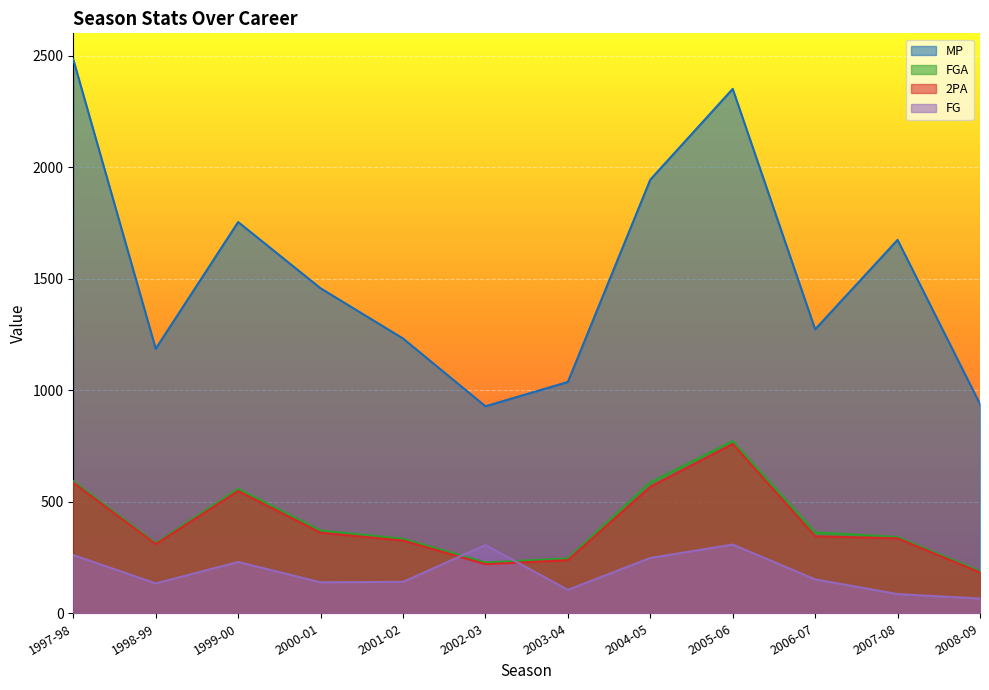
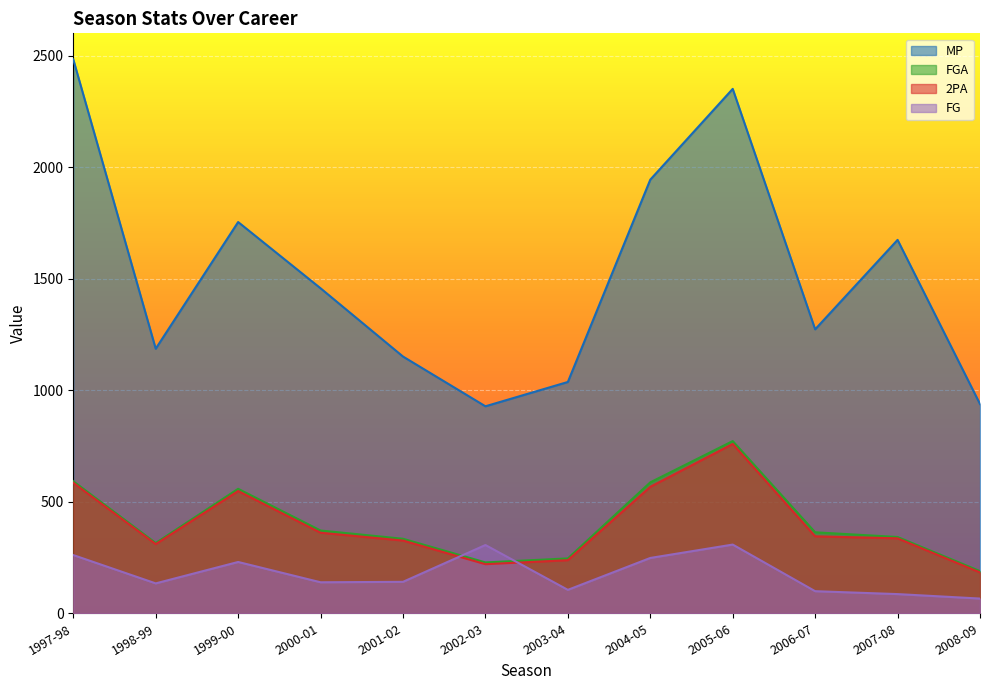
  {
    "MP": {
      "1997-98": 2480,
      "1998-99": 1190,
      "1999-00": 1750,
      "2000-01": 1460,
-     "2001-02": 1230,
+     "2001-02": 1150,
      "2002-03": 930,
      "2003-04": 1040,
      "2004-05": 1940,
      "2005-06": 2350,
      "2006-07": 1270,
      "2007-08": 1670,
      "2008-09": 940
    },
    "FGA": {
      "2004-05": 590,
      "2005-06": 770,
      "2006-07": 360
    },
    "2PA": {
      "2004-05": 570,
      "2005-06": 760,
      "2006-07": 350
    },
    "FG": {
      "1997-98": 260,
      "1998-99": 130,
      "1999-00": 230,
      "2000-01": 140,
      "2001-02": 140,
      "2002-03": 310,
      "2003-04": 110,
      "2004-05": 250,
      "2005-06": 310,
-     "2006-07": 150,
+     "2006-07": 100,
      "2007-08": 90,
      "2008-09": 70
    }
  }
